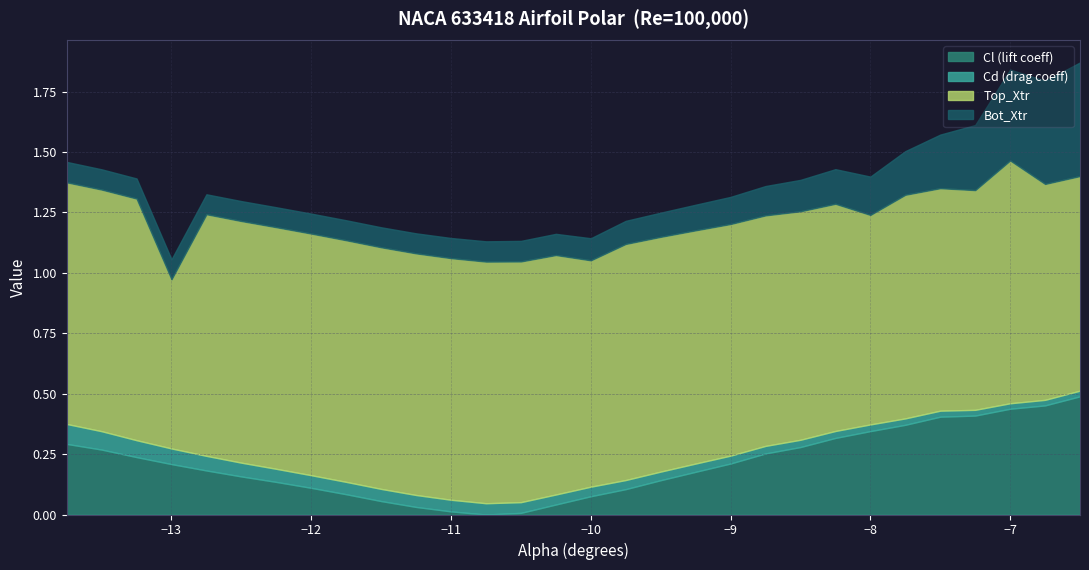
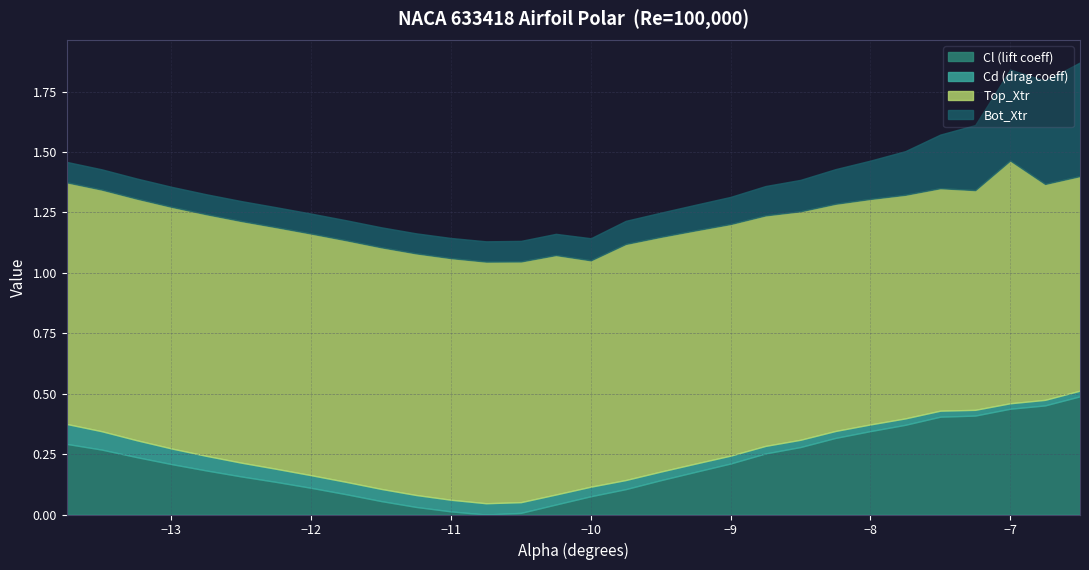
  {
    "Top_Xtr": {
-     "−13": 0.7,
+     "−13": 1.0,
      "−12": 1.00,
      "−11": 1.00,
      "−10": 0.94,
      "−9": 0.96,
-     "−8": 0.87,
+     "−8": 0.93,
      "−7": 1.00
    }
  }
